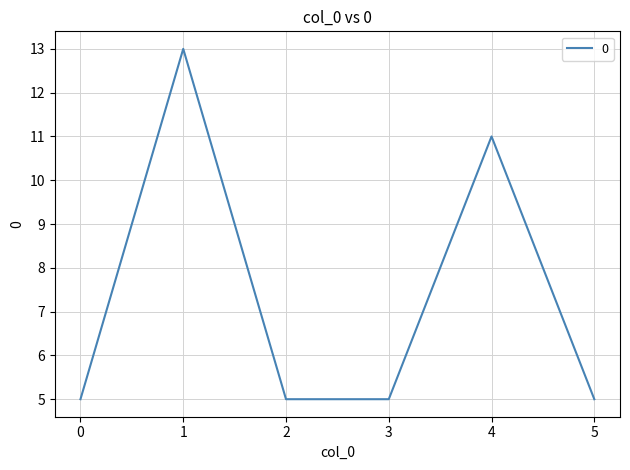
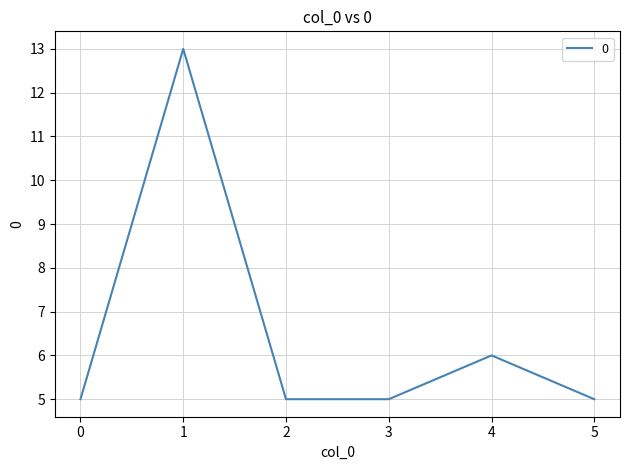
  {
    "0": 5,
    "1": 13,
    "2": 5,
    "3": 5,
-   "4": 11,
+   "4": 6,
    "5": 5
  }
